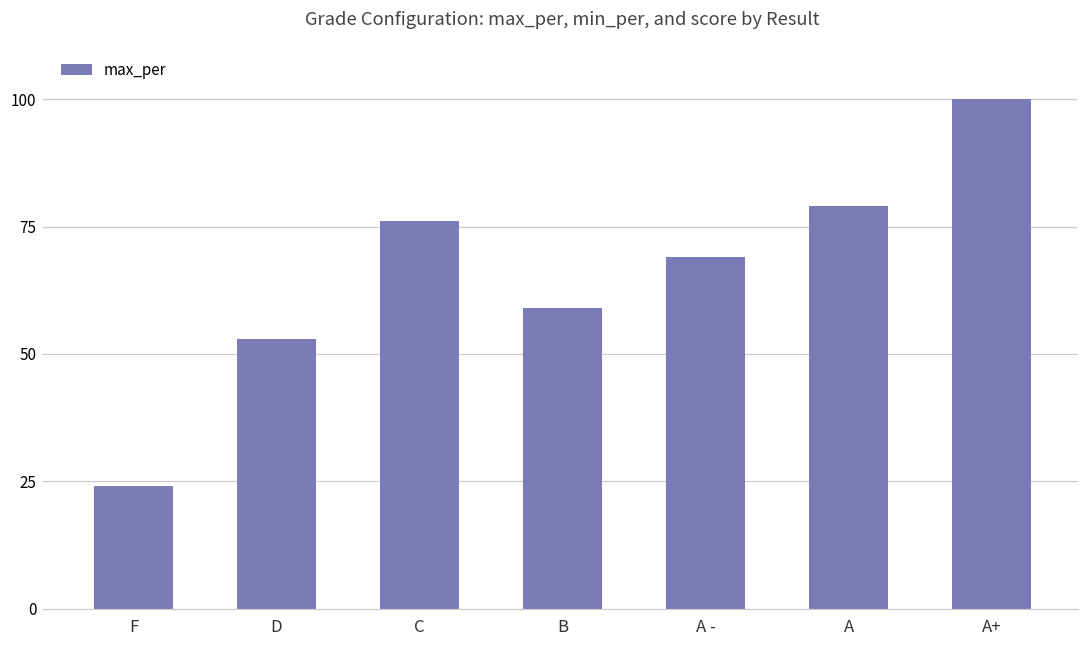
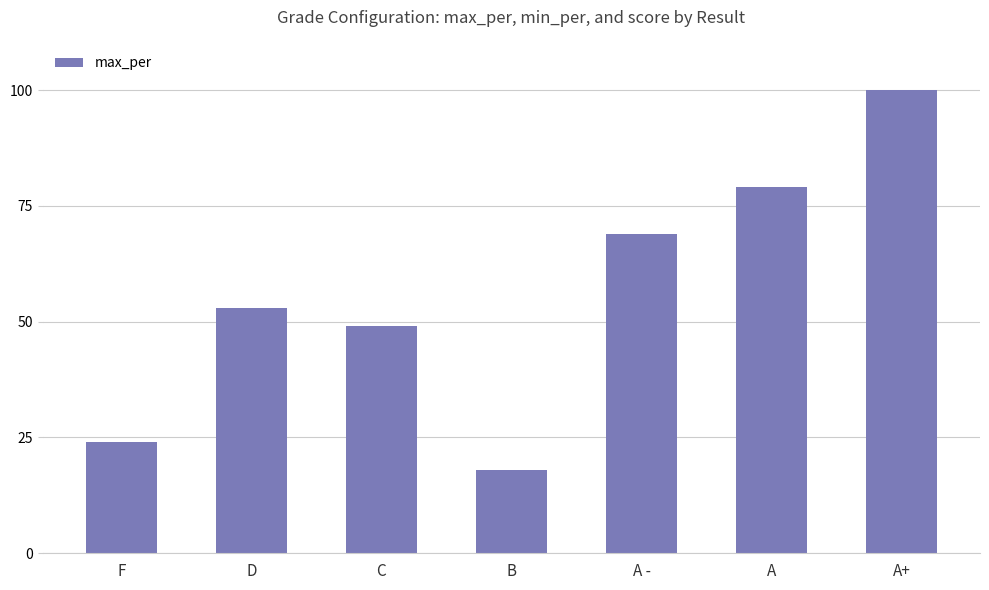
  {
    "F": 24,
    "D": 53,
-   "C": 76,
-   "B": 59,
+   "C": 49,
+   "B": 18,
    "A -": 69,
    "A": 79,
    "A+": 100
  }
